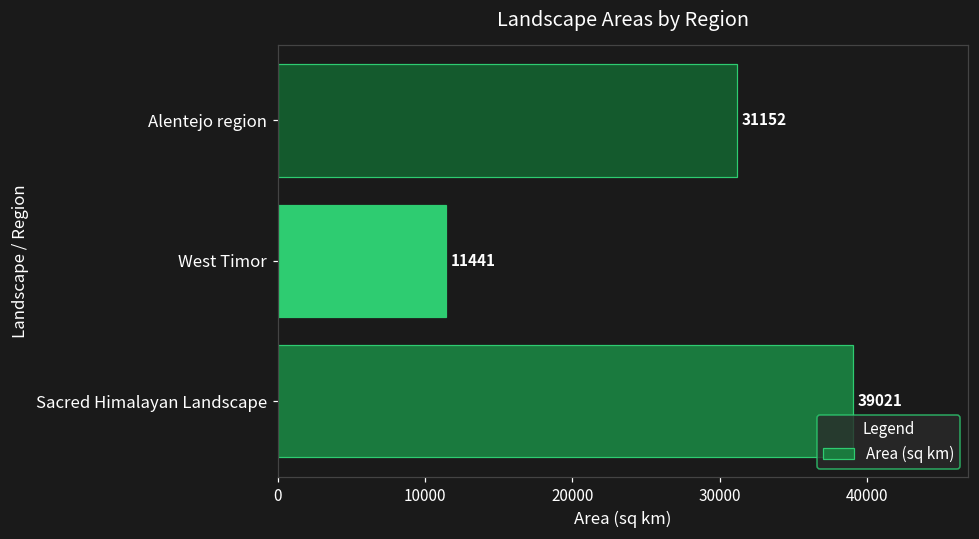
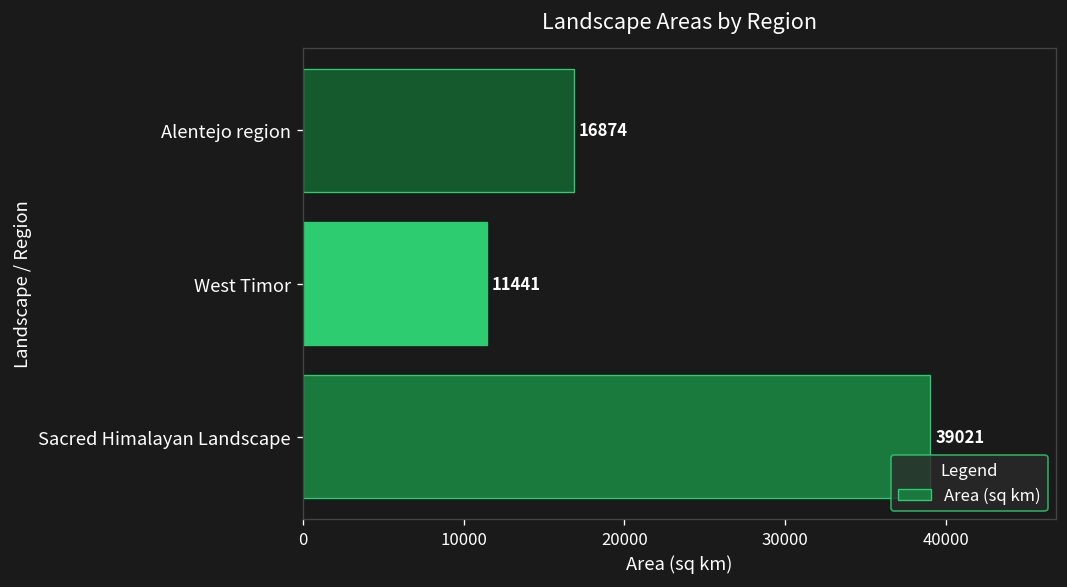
  {
-   "Alentejo region": 31152,
+   "Alentejo region": 16874,
    "West Timor": 11441,
    "Sacred Himalayan Landscape": 39021
  }
